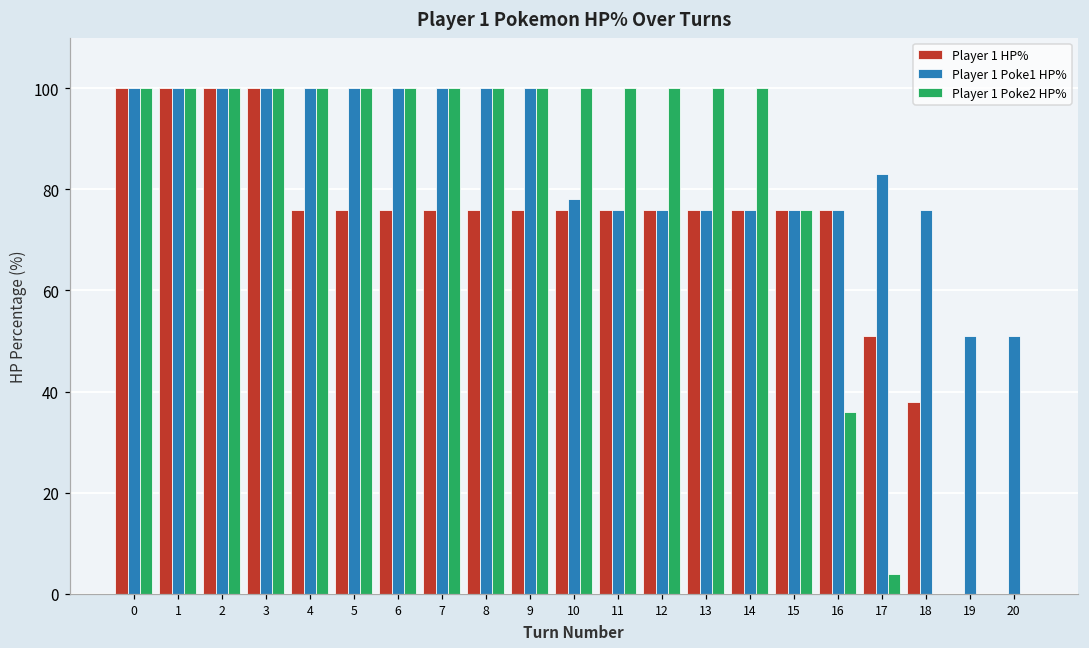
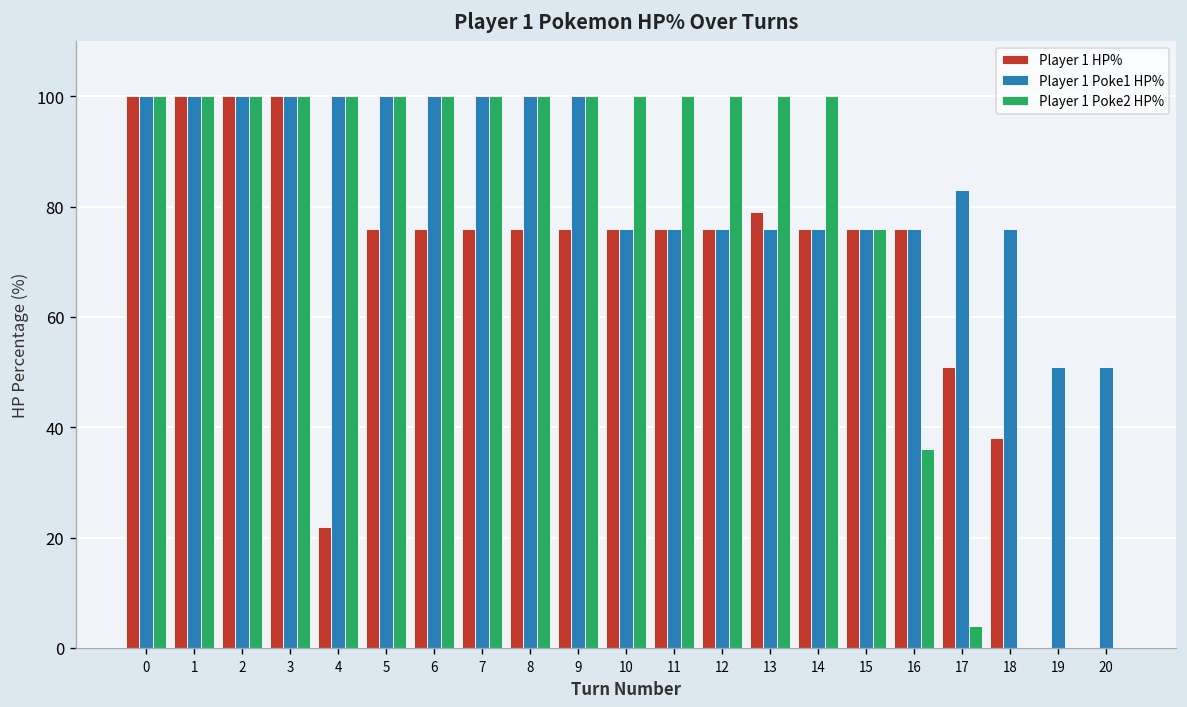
  {
    "Player 1 HP%": {
      "0": 100,
      "1": 100,
      "2": 100,
      "3": 100,
-     "4": 76,
+     "4": 22,
      "5": 76,
      "6": 76,
      "7": 76,
      "8": 76,
      "9": 76,
      "10": 76,
      "11": 76,
      "12": 76,
-     "13": 76,
+     "13": 79,
      "14": 76,
      "15": 76,
      "16": 76,
      "17": 51,
      "18": 38,
      "19": 0,
      "20": 0
    },
    "Player 1 Poke1 HP%": {
      "0": 100,
      "1": 100,
      "2": 100,
      "3": 100,
      "4": 100,
      "5": 100,
      "6": 100,
      "7": 100,
      "8": 100,
      "9": 100,
-     "10": 78,
+     "10": 76,
      "11": 76,
      "12": 76,
      "13": 76,
      "14": 76,
      "15": 76,
      "16": 76,
      "17": 83,
      "18": 76,
      "19": 51,
      "20": 51
    },
    "Player 1 Poke2 HP%": {
      "0": 100,
      "1": 100,
      "2": 100,
      "3": 100,
      "4": 100,
      "5": 100,
      "6": 100,
      "7": 100,
      "8": 100,
      "9": 100,
      "10": 100,
      "11": 100,
      "12": 100,
      "13": 100,
      "14": 100,
      "15": 76,
      "16": 36,
      "17": 4,
      "18": 0,
      "19": 0,
      "20": 0
    }
  }
